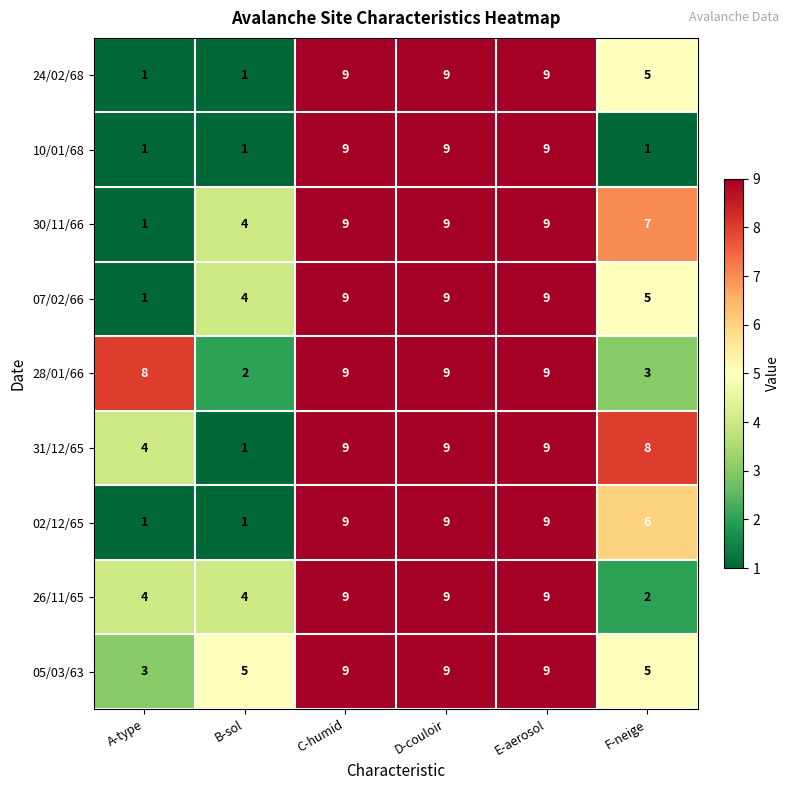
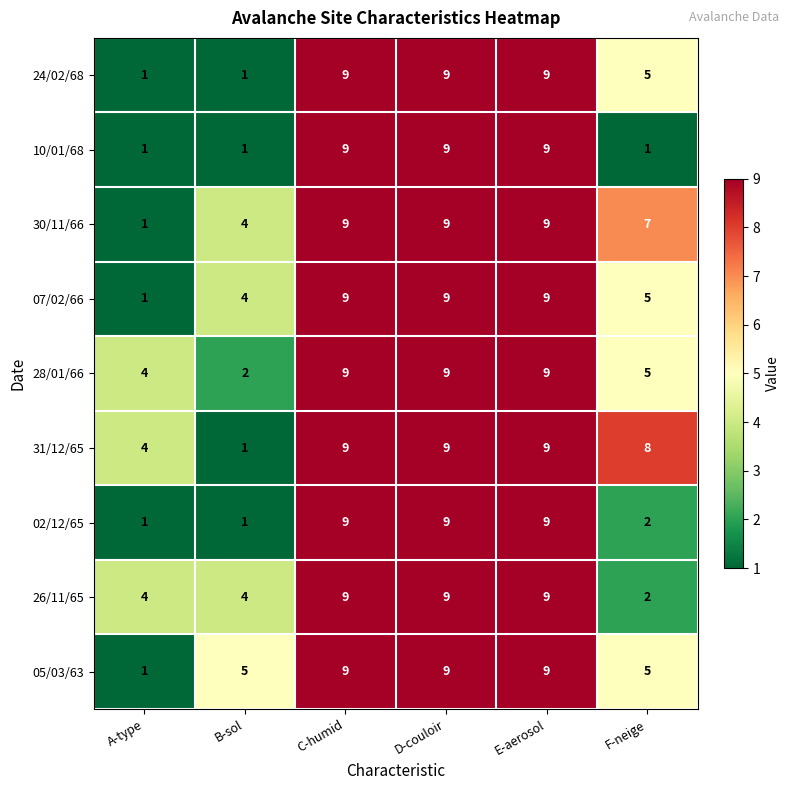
  {
    "24/02/68": {
      "A-type": 1,
      "B-sol": 1,
      "C-humid": 9,
      "D-couloir": 9,
      "E-aerosol": 9,
      "F-neige": 5
    },
    "10/01/68": {
      "A-type": 1,
      "B-sol": 1,
      "C-humid": 9,
      "D-couloir": 9,
      "E-aerosol": 9,
      "F-neige": 1
    },
    "30/11/66": {
      "A-type": 1,
      "B-sol": 4,
      "C-humid": 9,
      "D-couloir": 9,
      "E-aerosol": 9,
      "F-neige": 7
    },
    "07/02/66": {
      "A-type": 1,
      "B-sol": 4,
      "C-humid": 9,
      "D-couloir": 9,
      "E-aerosol": 9,
      "F-neige": 5
    },
    "28/01/66": {
-     "A-type": 8,
+     "A-type": 4,
      "B-sol": 2,
      "C-humid": 9,
      "D-couloir": 9,
      "E-aerosol": 9,
-     "F-neige": 3
+     "F-neige": 5
    },
    "31/12/65": {
      "A-type": 4,
      "B-sol": 1,
      "C-humid": 9,
      "D-couloir": 9,
      "E-aerosol": 9,
      "F-neige": 8
    },
    "02/12/65": {
      "A-type": 1,
      "B-sol": 1,
      "C-humid": 9,
      "D-couloir": 9,
      "E-aerosol": 9,
-     "F-neige": 6
+     "F-neige": 2
    },
    "26/11/65": {
      "A-type": 4,
      "B-sol": 4,
      "C-humid": 9,
      "D-couloir": 9,
      "E-aerosol": 9,
      "F-neige": 2
    },
    "05/03/63": {
-     "A-type": 3,
+     "A-type": 1,
      "B-sol": 5,
      "C-humid": 9,
      "D-couloir": 9,
      "E-aerosol": 9,
      "F-neige": 5
    }
  }
